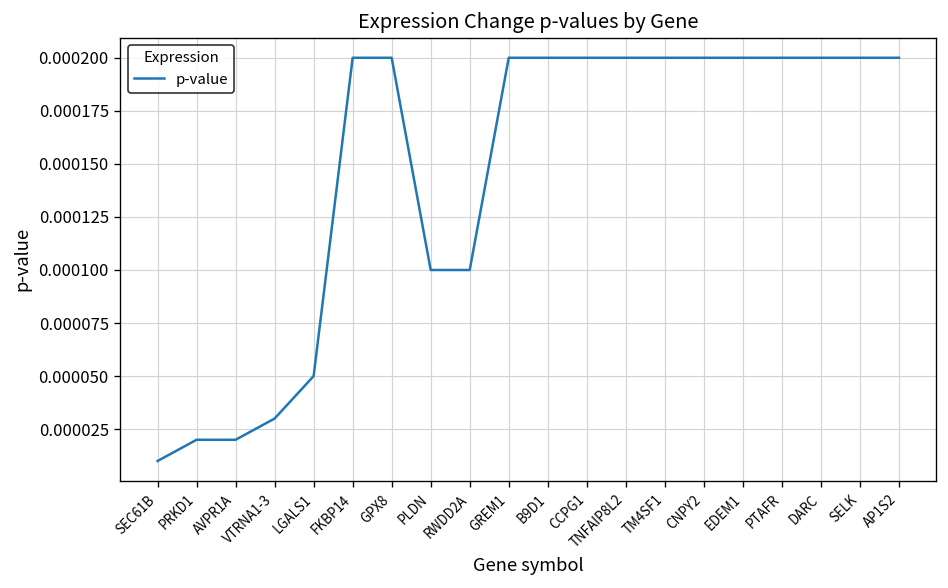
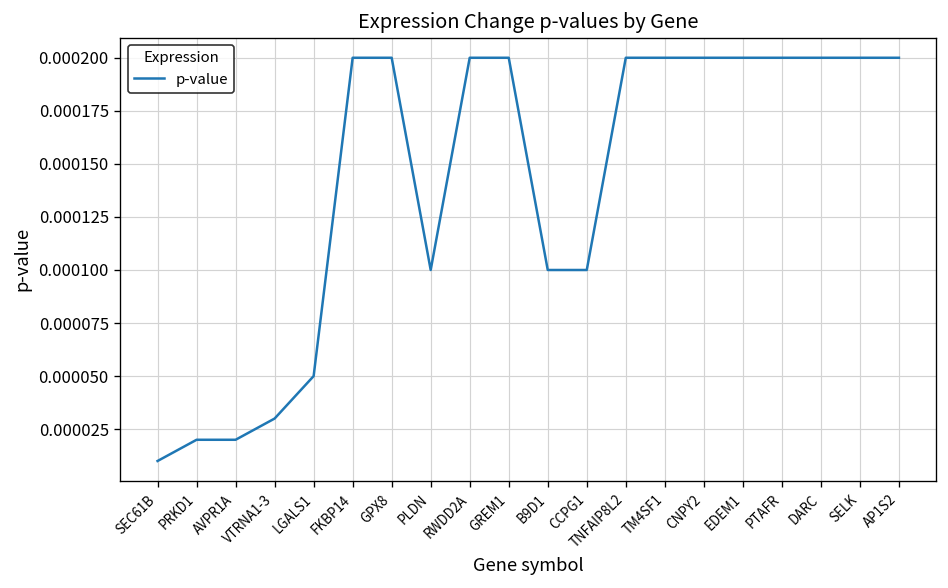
  {
    "SEC61B": 0.000010,
    "PRKD1": 0.000020,
    "AVPR1A": 0.000020,
    "VTRNA1-3": 0.000030,
    "LGALS1": 0.000050,
    "FKBP14": 0.0002,
    "GPX8": 0.0002,
    "PLDN": 0.0001,
-   "RWDD2A": 0.0001,
+   "RWDD2A": 0.0002,
    "GREM1": 0.0002,
-   "B9D1": 0.0002,
-   "CCPG1": 0.0002,
+   "B9D1": 0.0001,
+   "CCPG1": 0.0001,
    "TNFAIP8L2": 0.0002,
    "TM4SF1": 0.0002,
    "CNPY2": 0.0002,
    "EDEM1": 0.0002,
    "PTAFR": 0.0002,
    "DARC": 0.0002,
    "SELK": 0.0002,
    "AP1S2": 0.0002
  }
